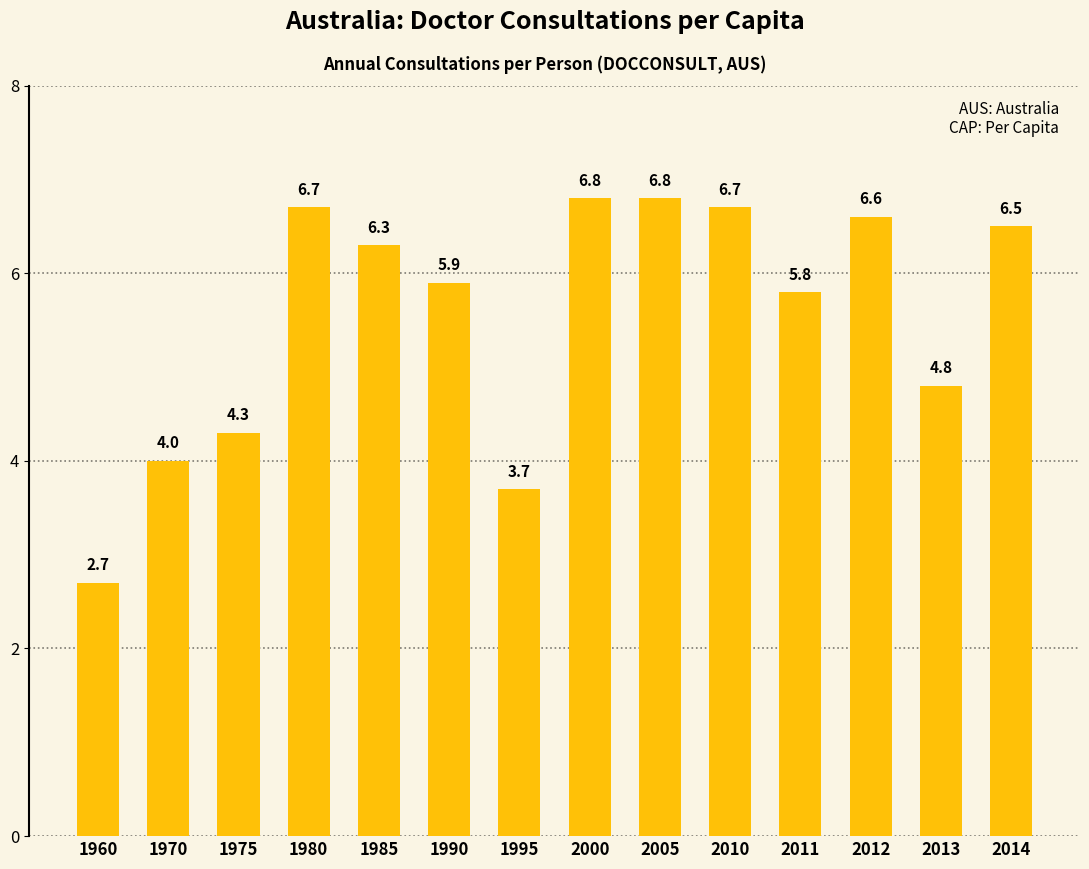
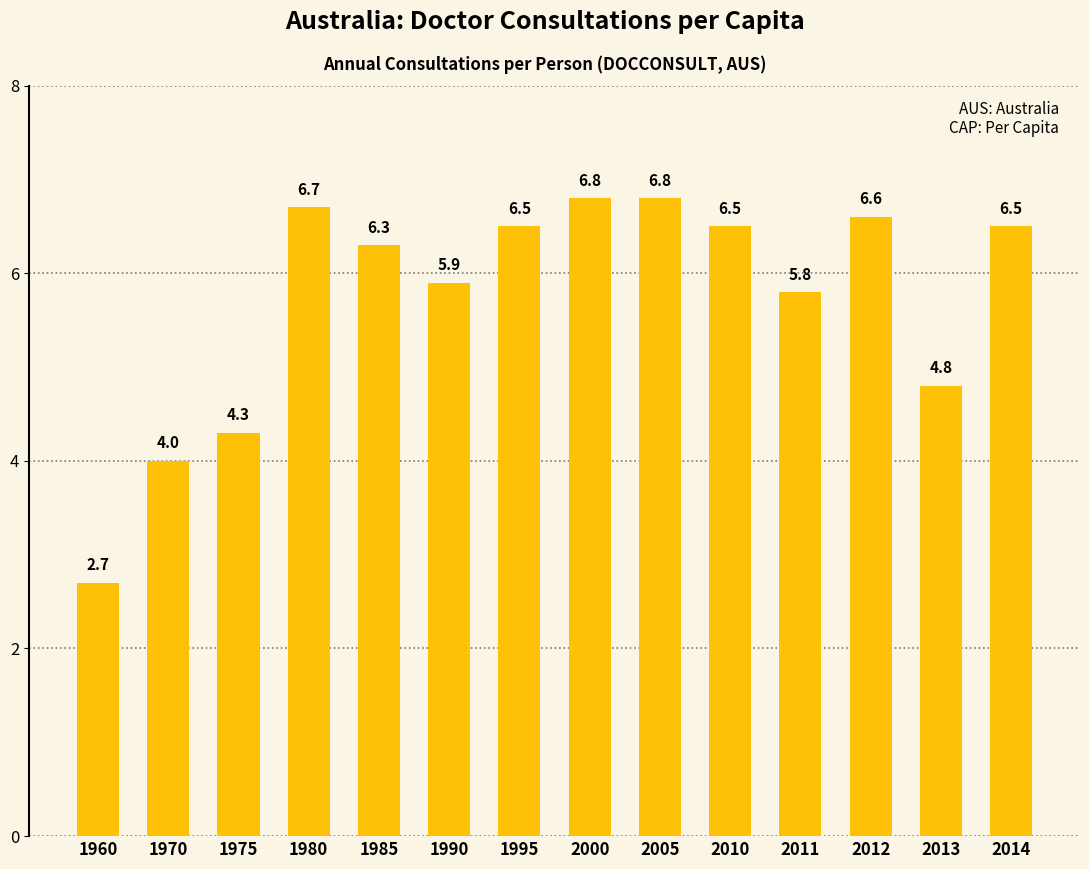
  {
    "1960": 2.7,
    "1970": 4.0,
    "1975": 4.3,
    "1980": 6.7,
    "1985": 6.3,
    "1990": 5.9,
-   "1995": 3.7,
+   "1995": 6.5,
    "2000": 6.8,
    "2005": 6.8,
-   "2010": 6.7,
+   "2010": 6.5,
    "2011": 5.8,
    "2012": 6.6,
    "2013": 4.8,
    "2014": 6.5
  }
